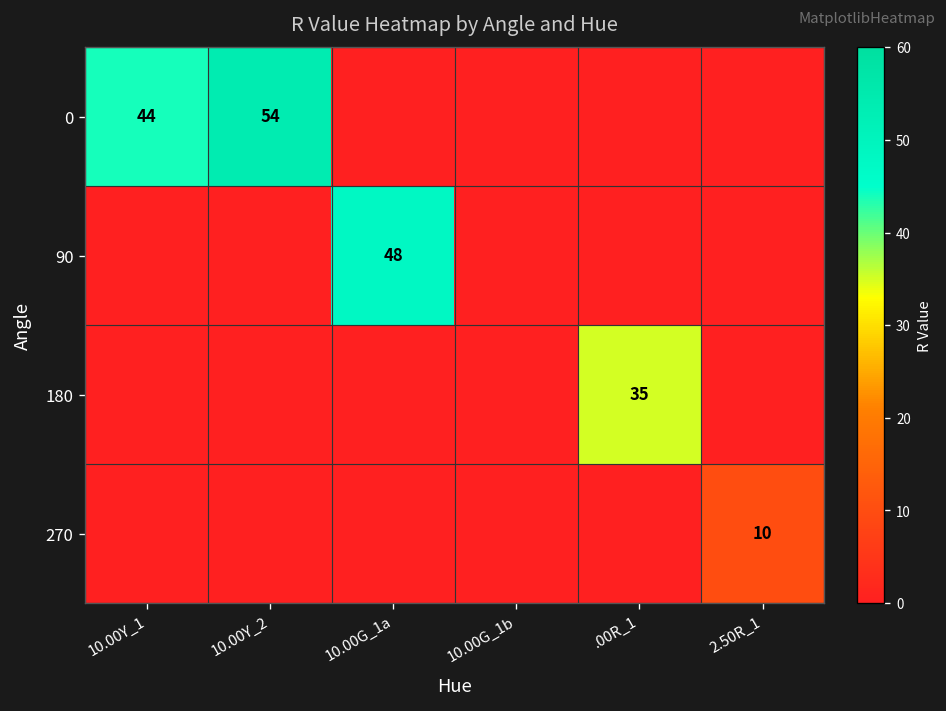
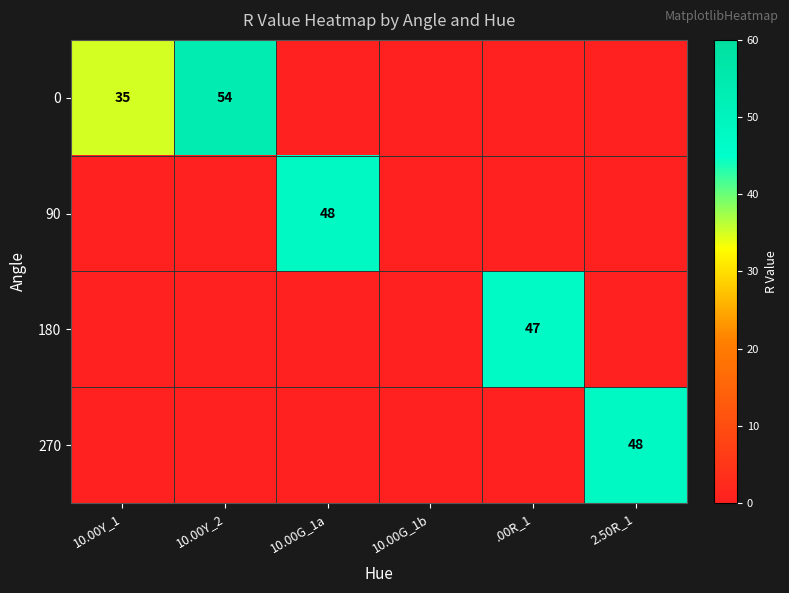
  {
    "0": {
-     "10.00Y_1": 44,
+     "10.00Y_1": 35,
      "10.00Y_2": 54
    },
    "90": {
      "10.00G_1a": 48
    },
    "180": {
-     ".00R_1": 35
+     ".00R_1": 47
    },
    "270": {
-     "2.50R_1": 10
+     "2.50R_1": 48
    }
  }
